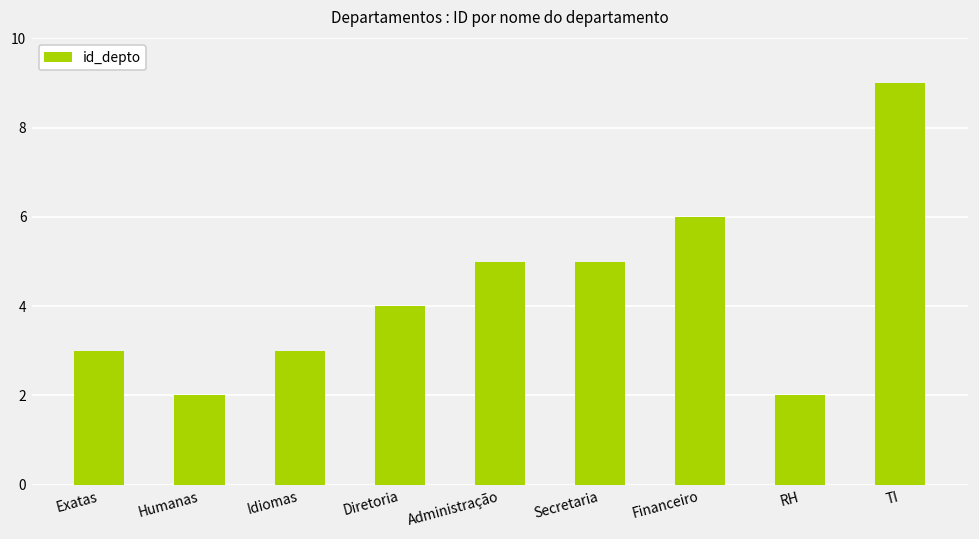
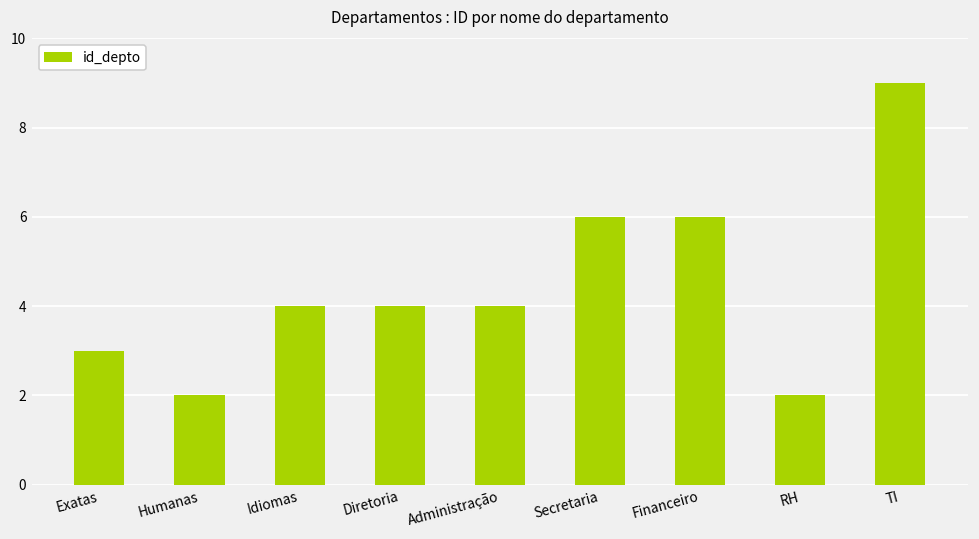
  {
    "Exatas": 3,
    "Humanas": 2,
-   "Idiomas": 3,
+   "Idiomas": 4,
    "Diretoria": 4,
-   "Administração": 5,
-   "Secretaria": 5,
+   "Administração": 4,
+   "Secretaria": 6,
    "Financeiro": 6,
    "RH": 2,
    "TI": 9
  }
